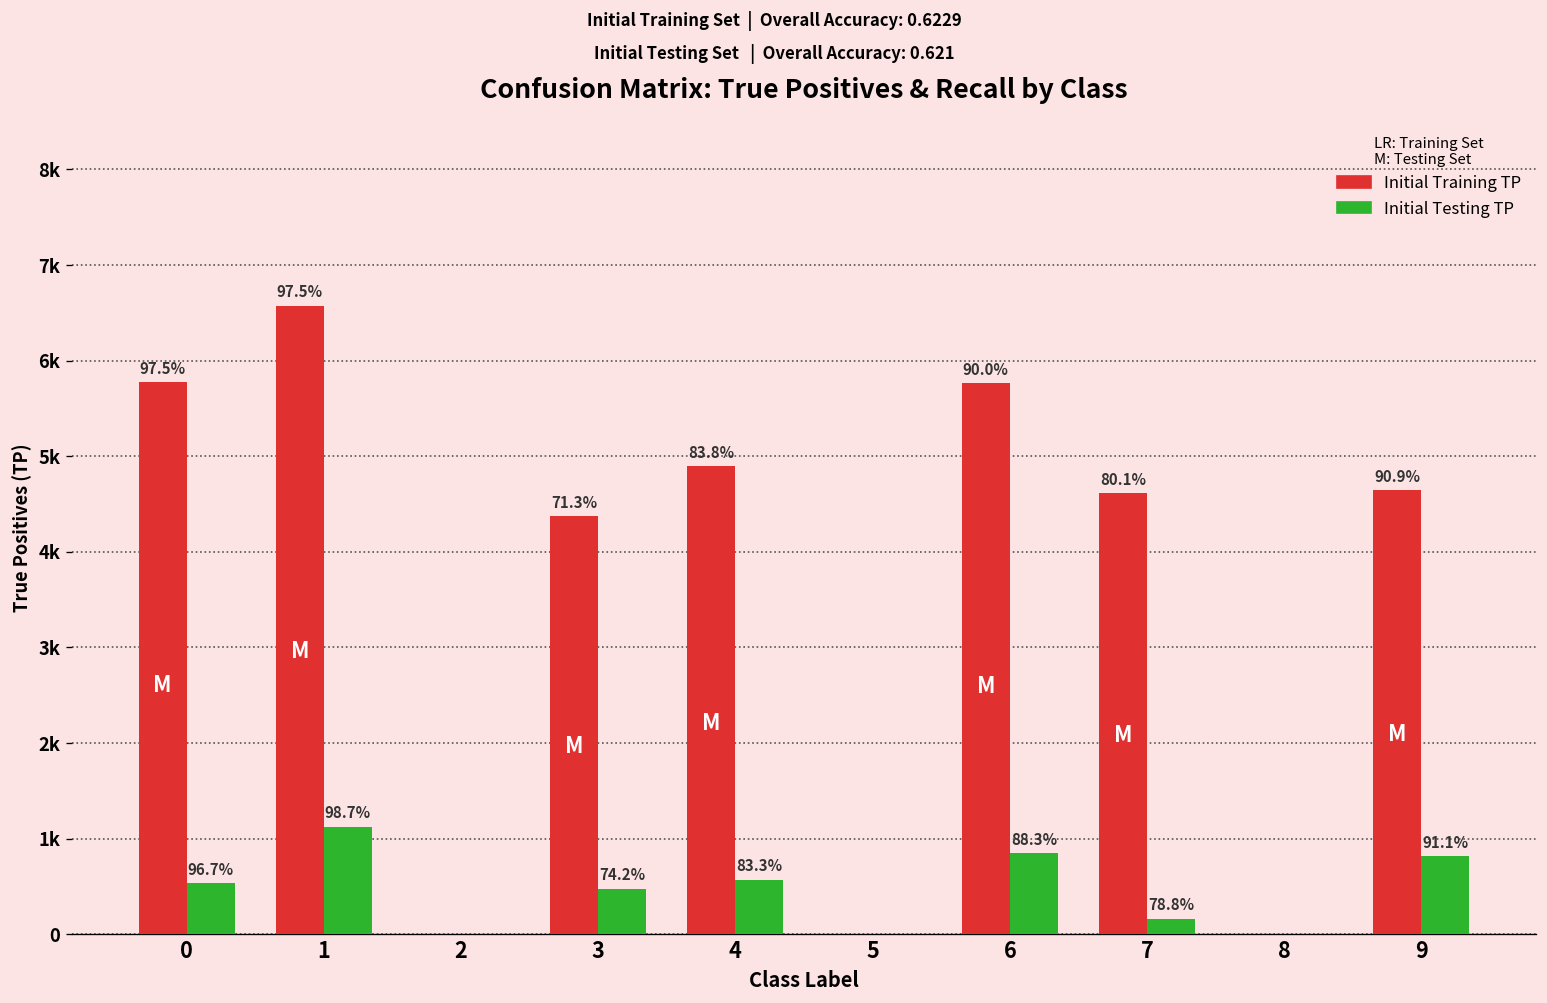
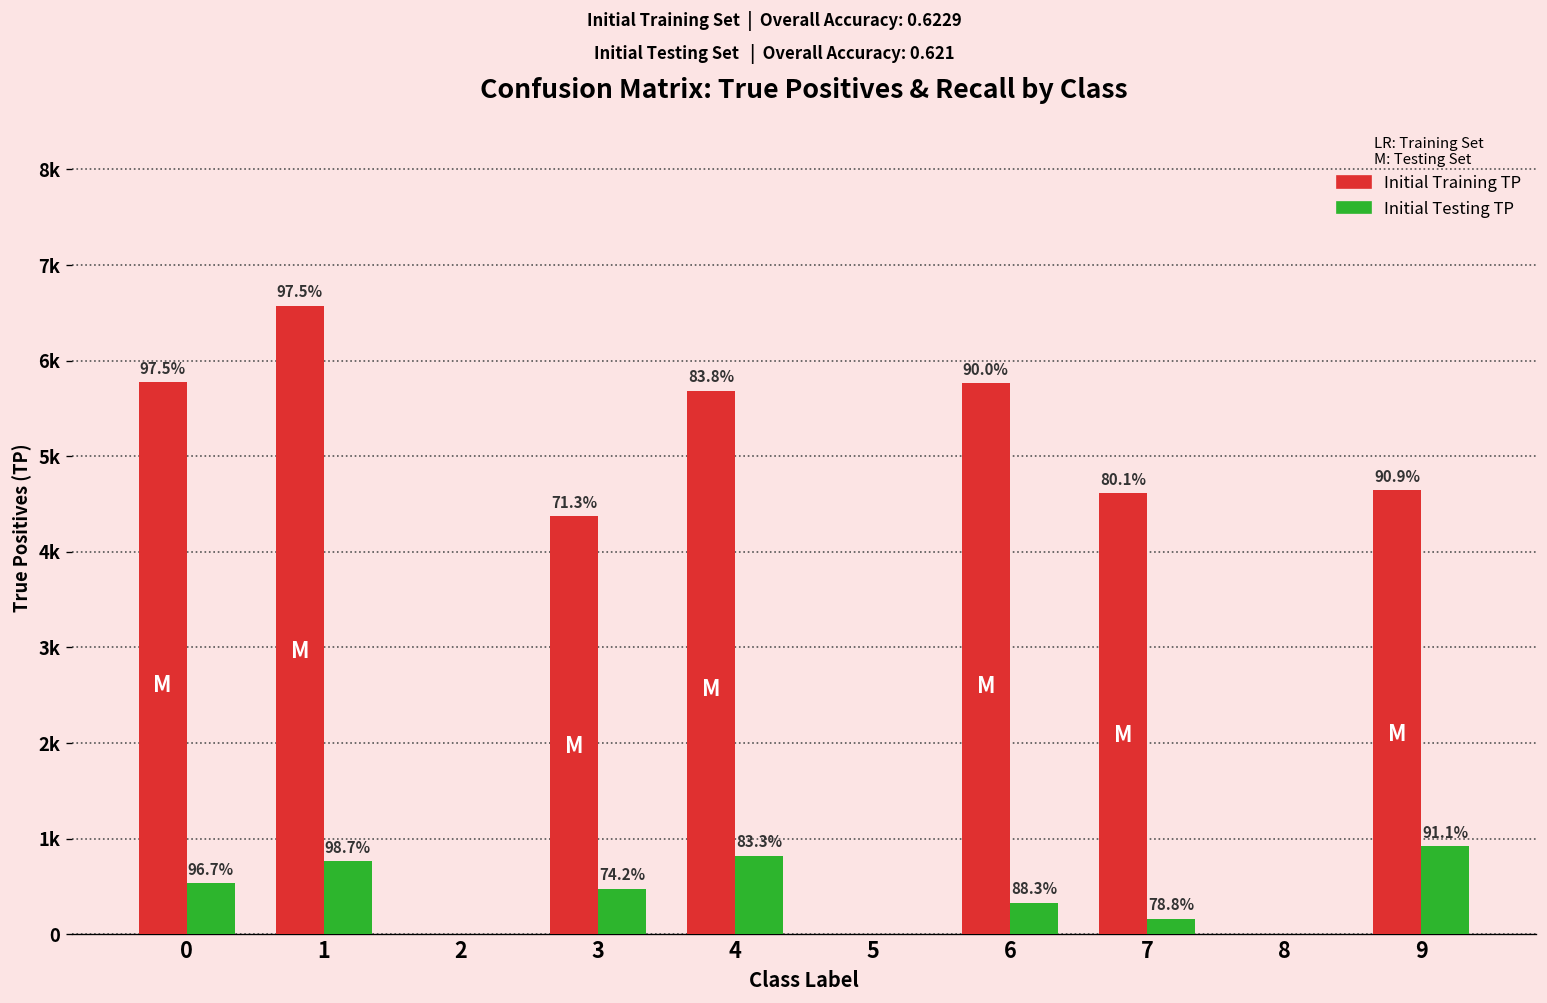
  {
    "Initial Training TP": {
      "2": 0,
-     "4": 4900,
+     "4": 5700,
      "5": 0,
      "8": 0
    },
    "Initial Testing TP": {
-     "1": 1100,
+     "1": 800,
      "2": 0,
-     "4": 600,
+     "4": 800,
      "5": 0,
-     "6": 800,
+     "6": 300,
      "8": 0,
-     "9": 800
+     "9": 900
    }
  }
